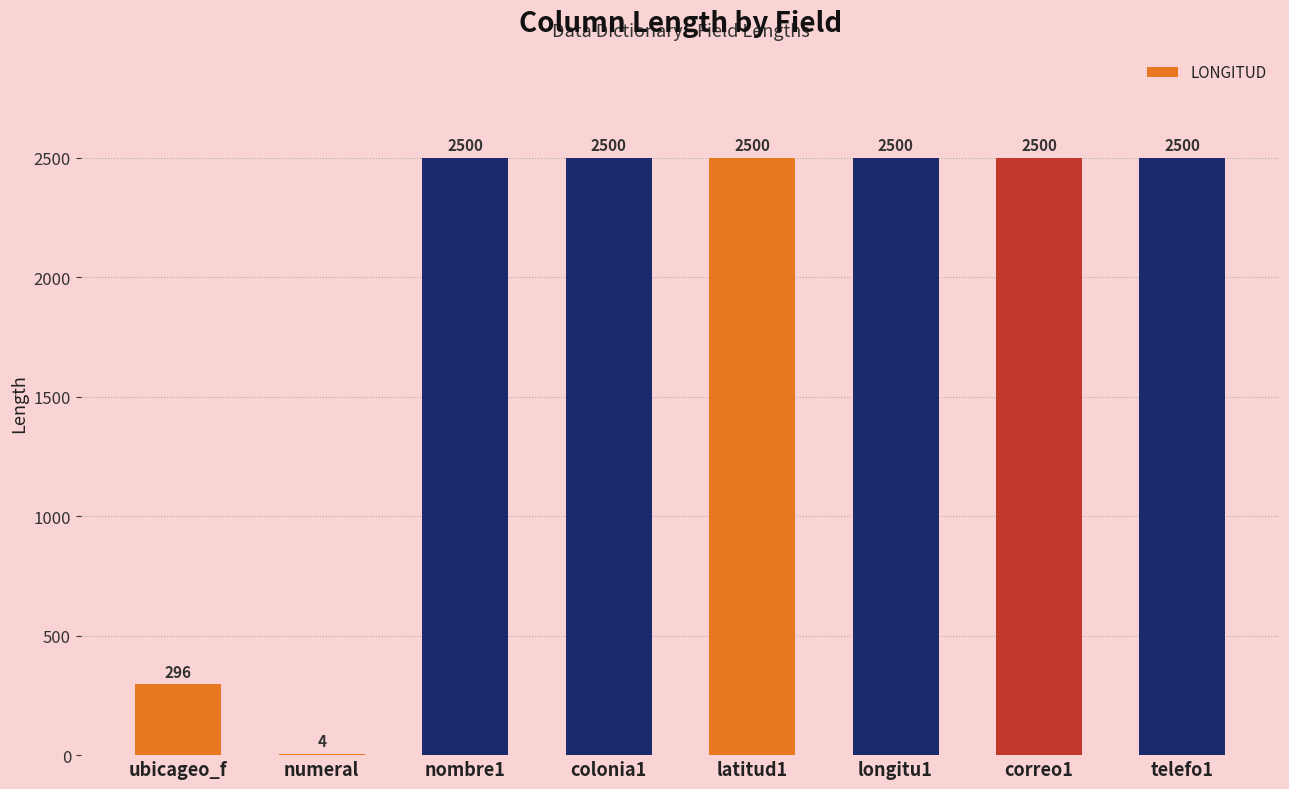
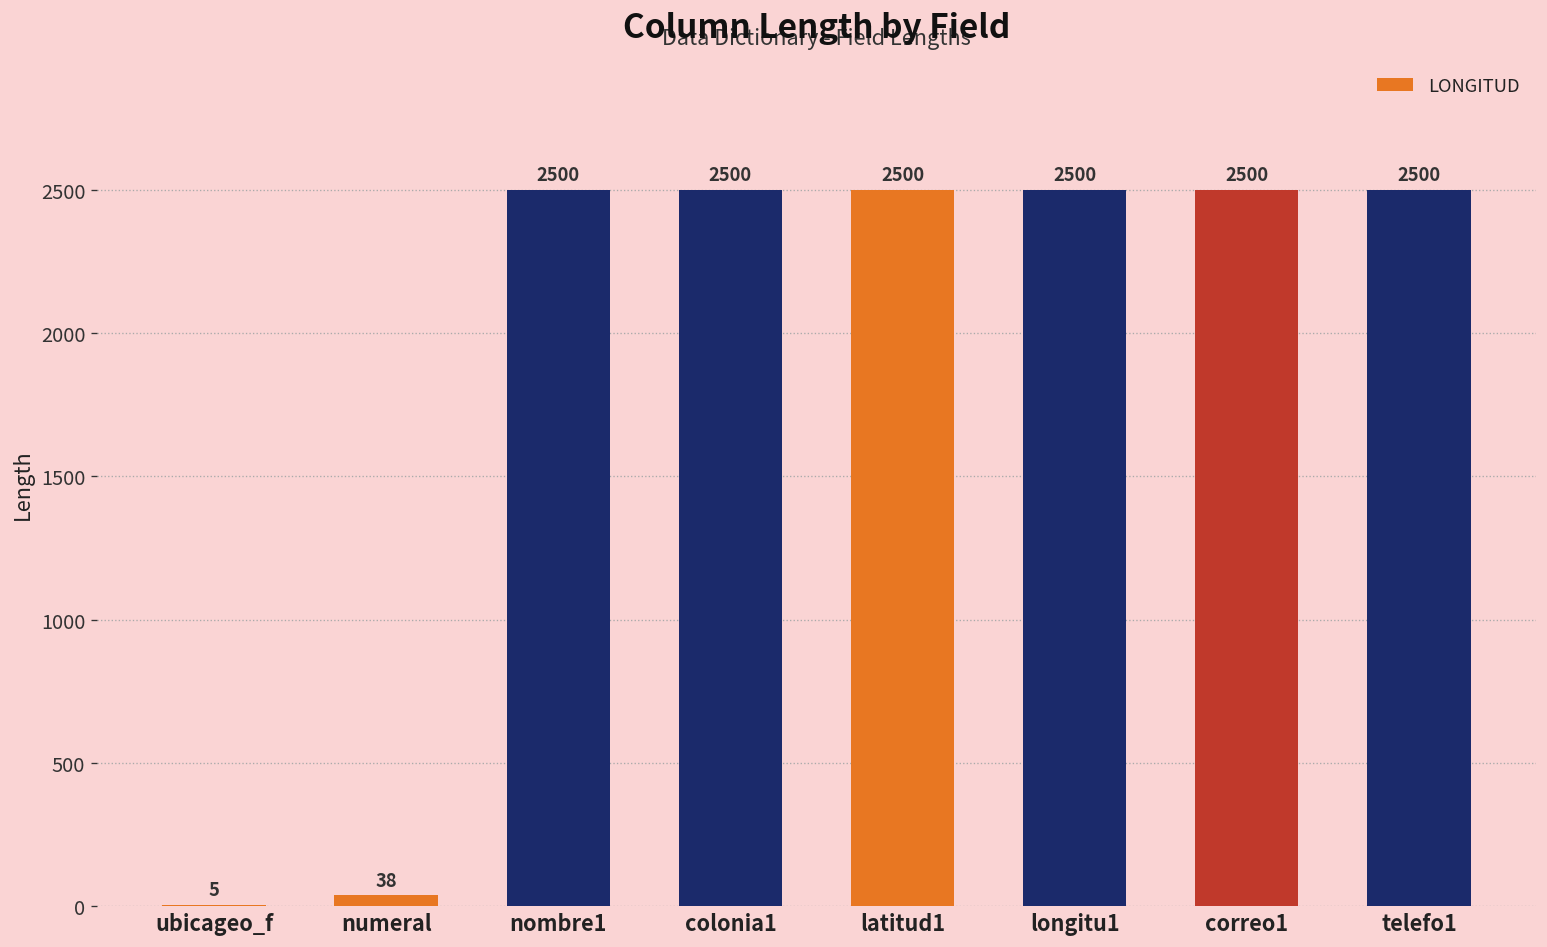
  {
-   "ubicageo_f": 296,
-   "numeral": 4,
+   "ubicageo_f": 5,
+   "numeral": 38,
    "nombre1": 2500,
    "colonia1": 2500,
    "latitud1": 2500,
    "longitu1": 2500,
    "correo1": 2500,
    "telefo1": 2500
  }
